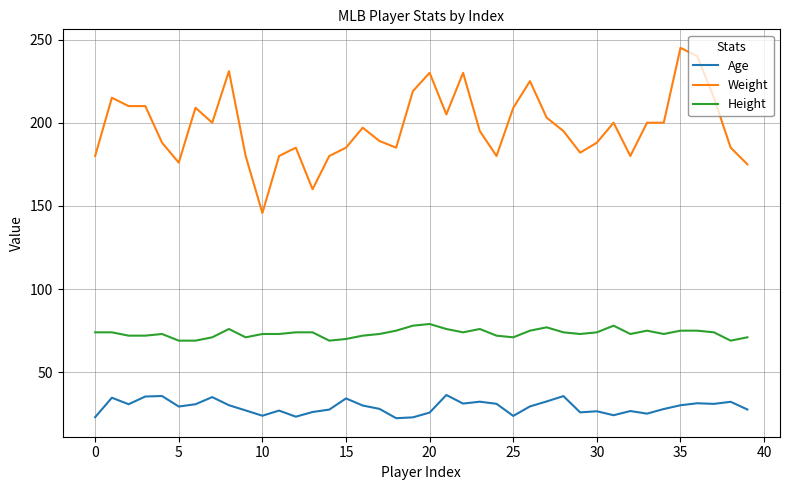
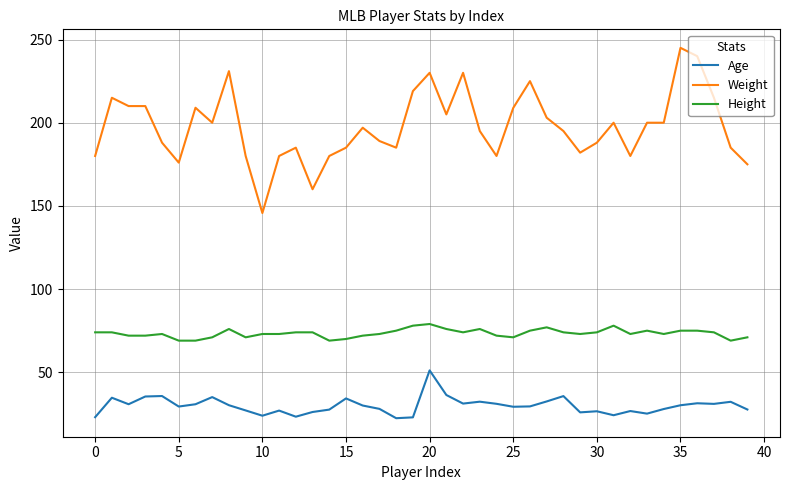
  {
    "Age": {
      "0": 23,
      "5": 29,
      "10": 24,
      "15": 34,
-     "20": 26,
-     "25": 24,
+     "20": 51,
+     "25": 29,
      "30": 27,
      "35": 30
    },
    "Weight": {
      "0": 180,
      "5": 176,
      "10": 146,
      "15": 185,
      "20": 230,
      "25": 209,
      "30": 188,
      "35": 245
    },
    "Height": {
      "0": 74,
      "5": 69,
      "10": 73,
      "15": 70,
      "20": 79,
      "25": 71,
      "30": 74,
      "35": 75
    }
  }
